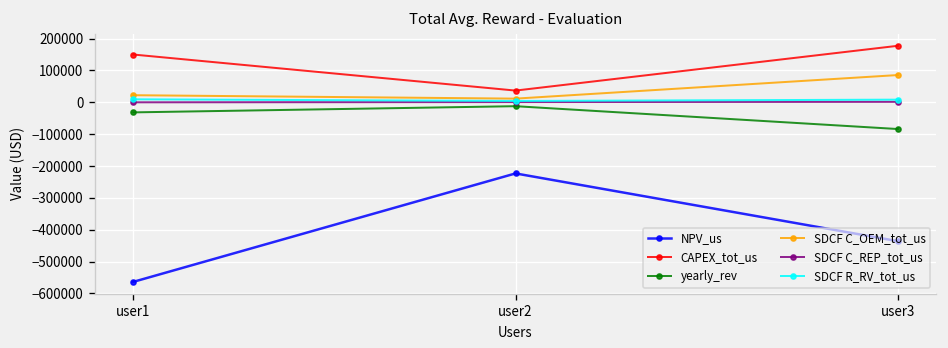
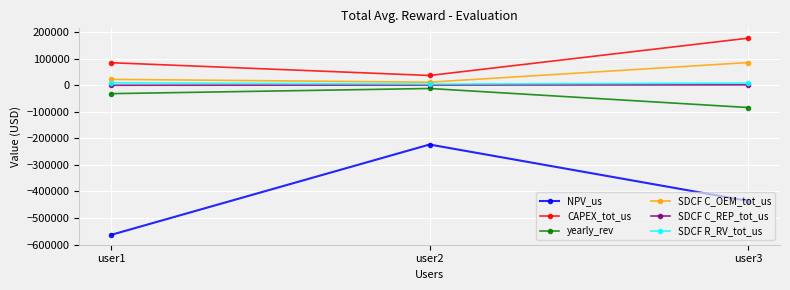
  {
    "NPV_us": {
      "user1": -560000,
      "user2": -220000
    },
    "CAPEX_tot_us": {
-     "user1": 150000,
+     "user1": 90000,
      "user2": 40000,
      "user3": 180000
    },
    "yearly_rev": {
      "user1": -30000,
      "user2": -10000,
      "user3": -80000
    },
    "SDCF C_OEM_tot_us": {
      "user1": 20000,
      "user3": 90000
    }
  }
